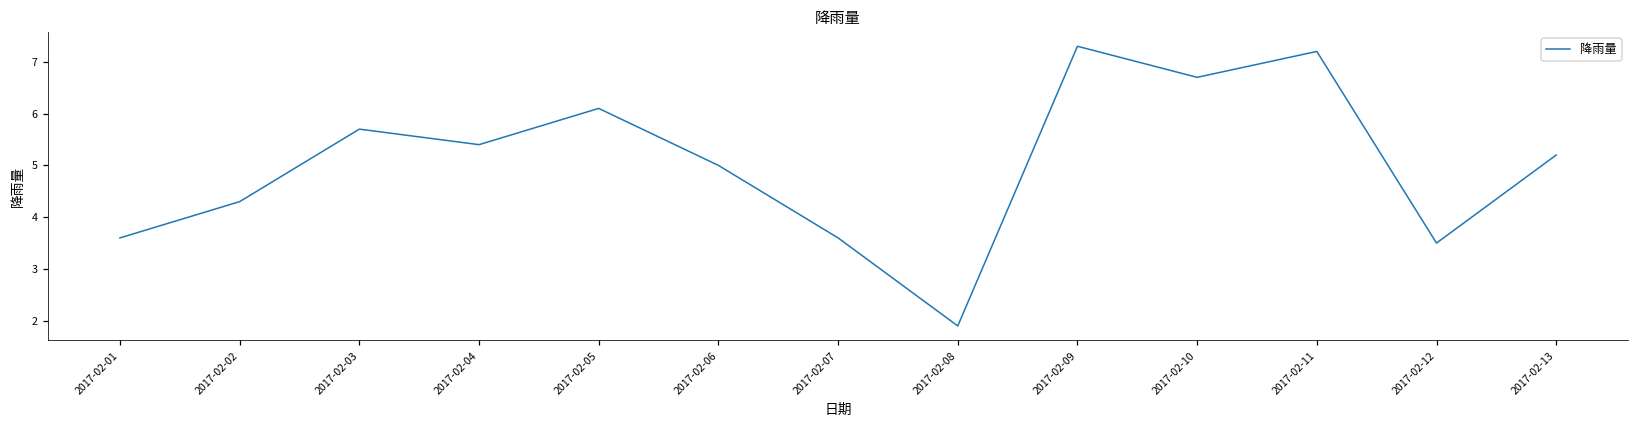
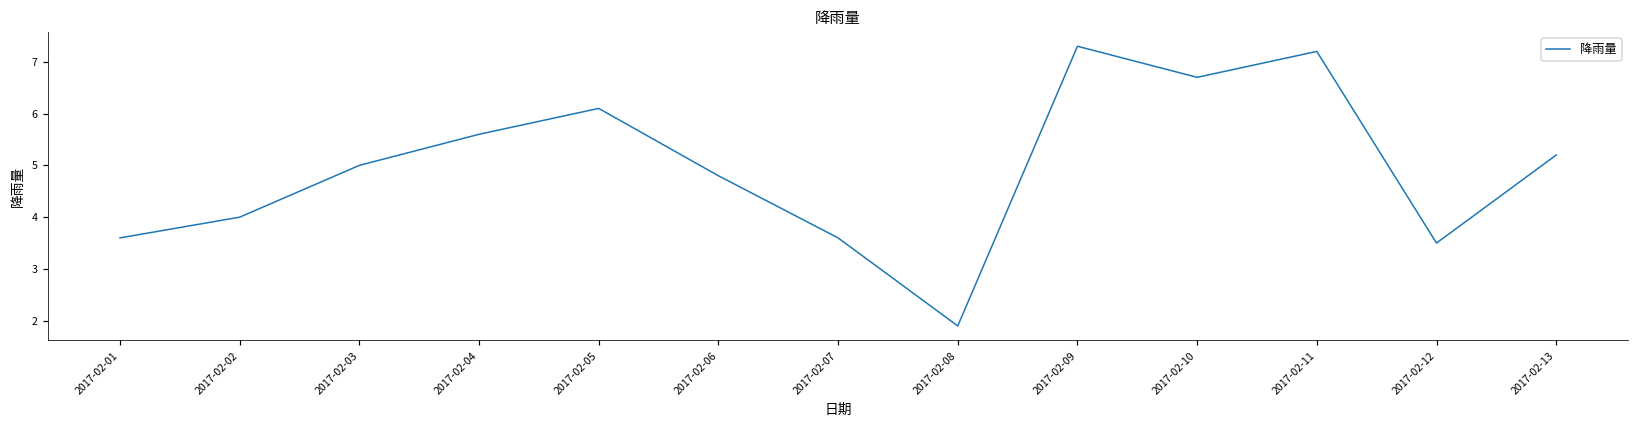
  {
    "2017-02-01": 3.6,
-   "2017-02-02": 4.3,
-   "2017-02-03": 5.7,
-   "2017-02-04": 5.4,
+   "2017-02-02": 4.0,
+   "2017-02-03": 5.0,
+   "2017-02-04": 5.6,
    "2017-02-05": 6.1,
-   "2017-02-06": 5.0,
+   "2017-02-06": 4.8,
    "2017-02-07": 3.6,
    "2017-02-08": 1.9,
    "2017-02-09": 7.3,
    "2017-02-10": 6.7,
    "2017-02-11": 7.2,
    "2017-02-12": 3.5,
    "2017-02-13": 5.2
  }
